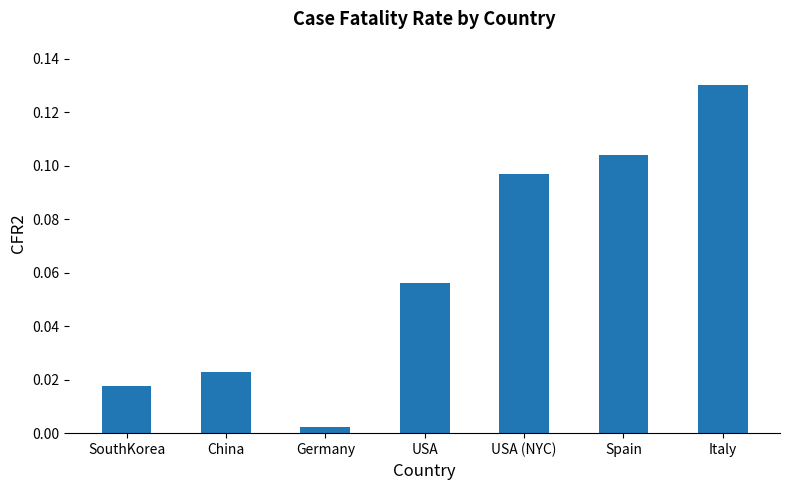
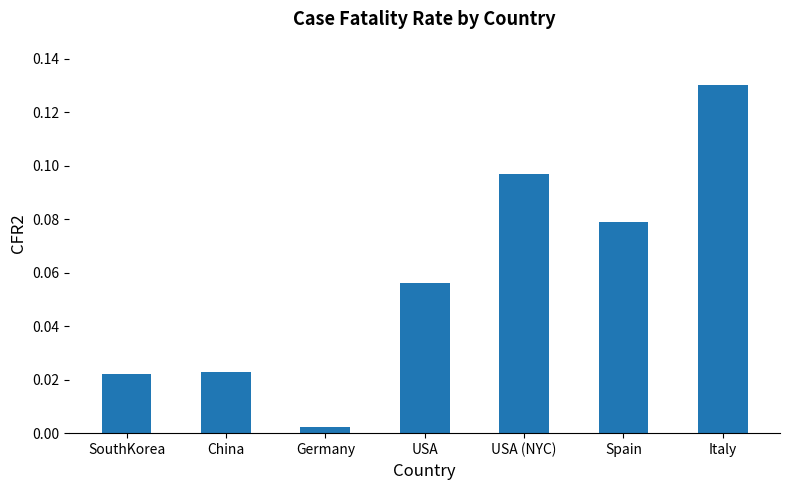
  {
-   "SouthKorea": 0.018,
+   "SouthKorea": 0.022,
    "China": 0.023,
    "Germany": 0.002,
    "USA": 0.056,
    "USA (NYC)": 0.097,
-   "Spain": 0.104,
+   "Spain": 0.079,
    "Italy": 0.130
  }
